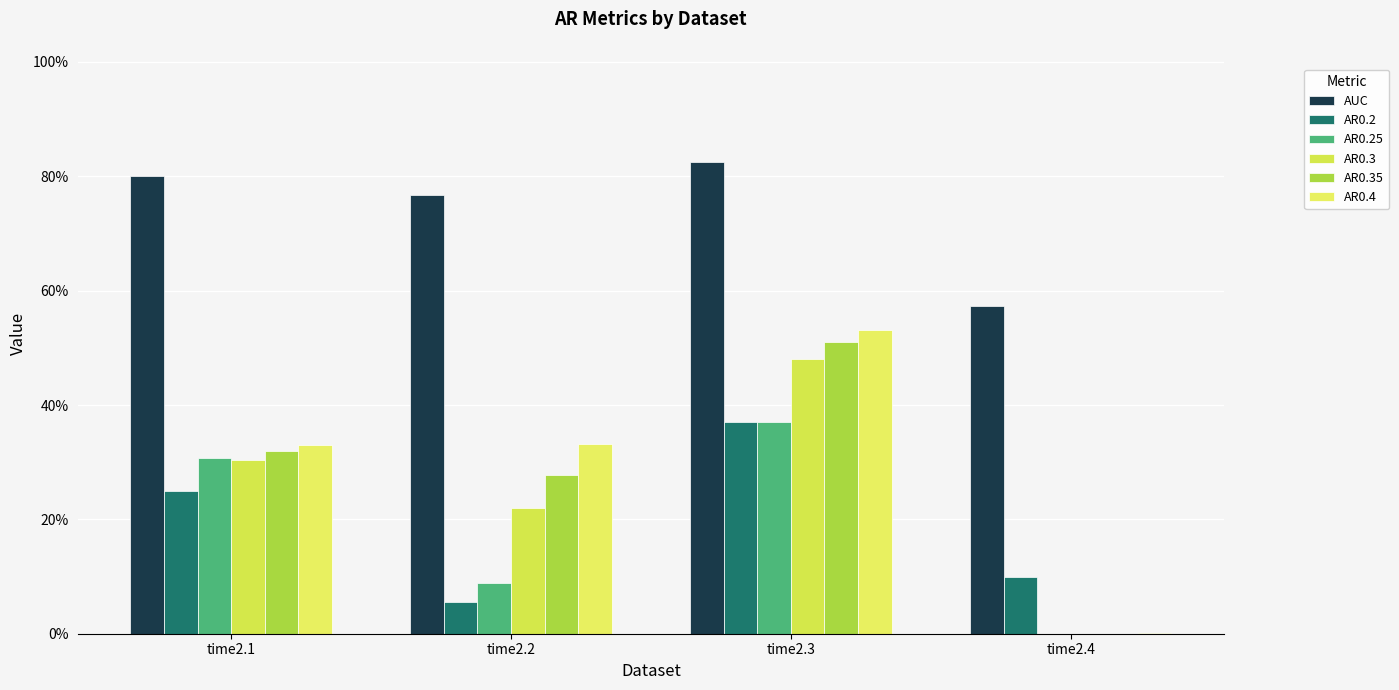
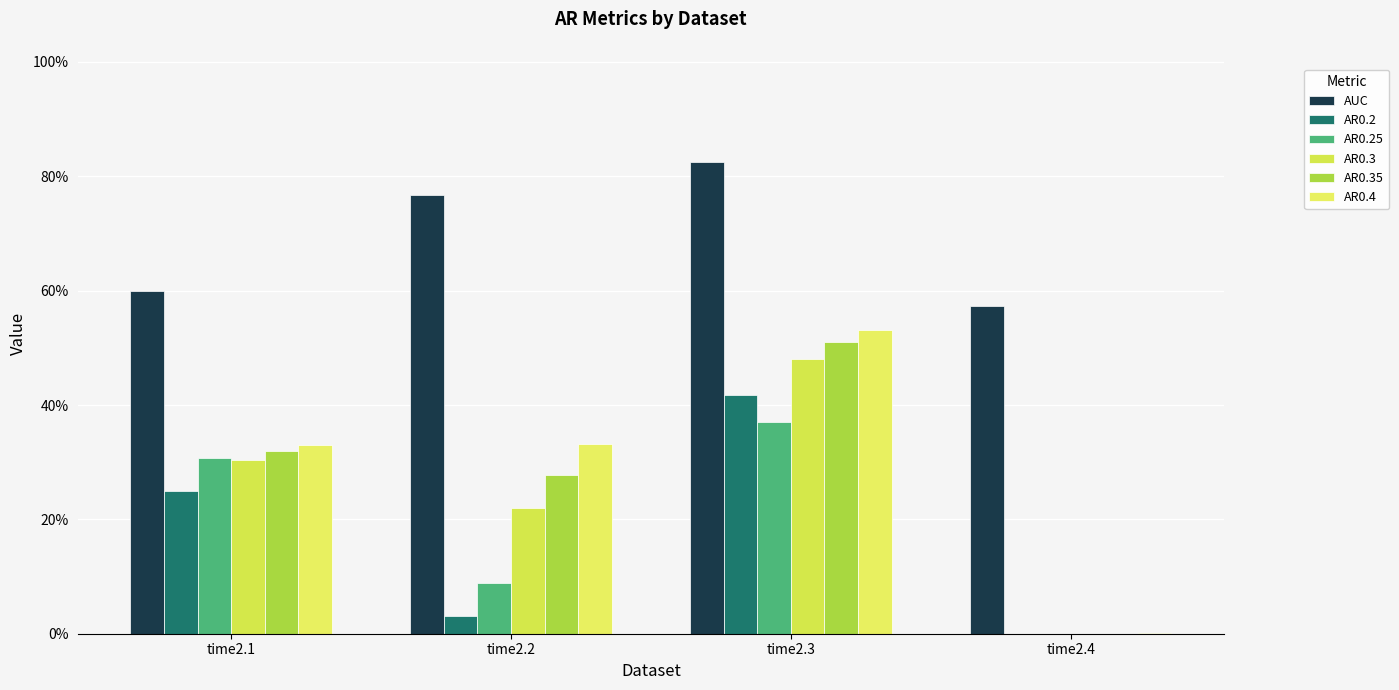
  {
    "AUC": {
-     "time2.1": "80%",
+     "time2.1": "60%",
      "time2.2": "77%",
      "time2.3": "83%",
      "time2.4": "57%"
    },
    "AR0.2": {
      "time2.1": "25%",
-     "time2.2": "5%",
-     "time2.3": "37%",
-     "time2.4": "10%"
+     "time2.2": "3%",
+     "time2.3": "42%",
+     "time2.4": "0%"
    },
    "AR0.25": {
      "time2.1": "31%",
      "time2.2": "9%",
      "time2.3": "37%",
      "time2.4": "0%"
    }
  }
